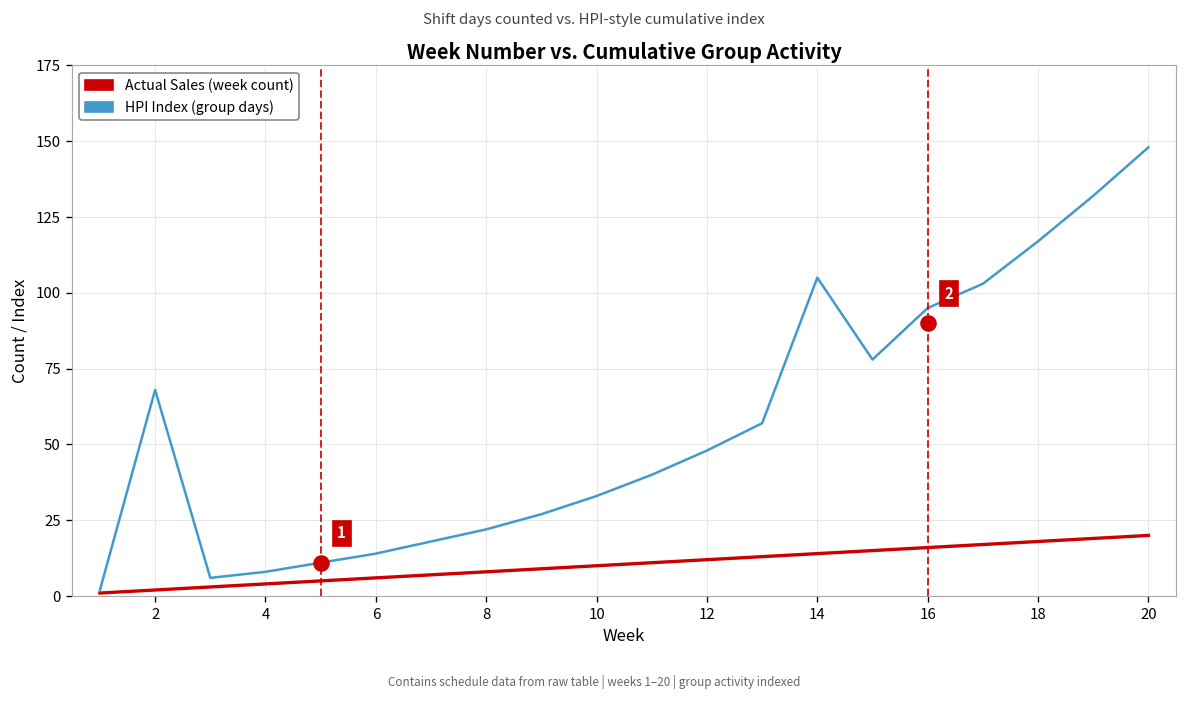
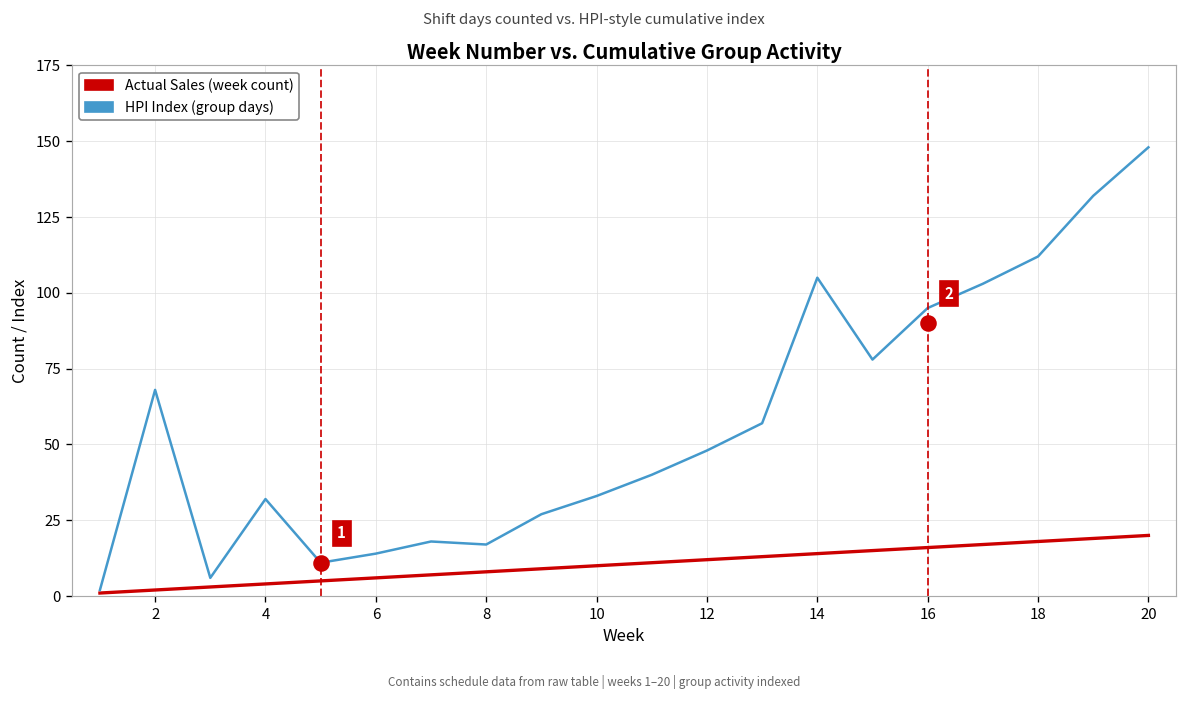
  {
    "HPI Index (group days)": {
      "2": 68,
-     "4": 8,
+     "4": 32,
      "6": 14,
-     "8": 22,
+     "8": 17,
      "10": 33,
      "12": 48,
      "14": 105,
-     "18": 117,
+     "18": 112,
      "20": 148
    }
  }
